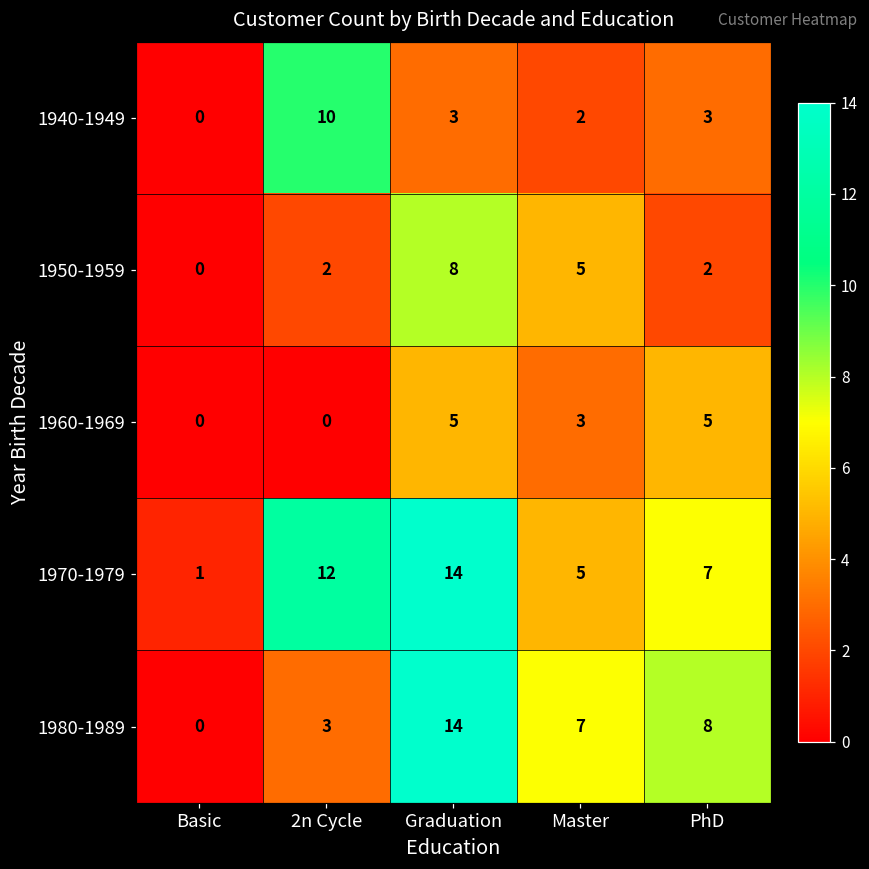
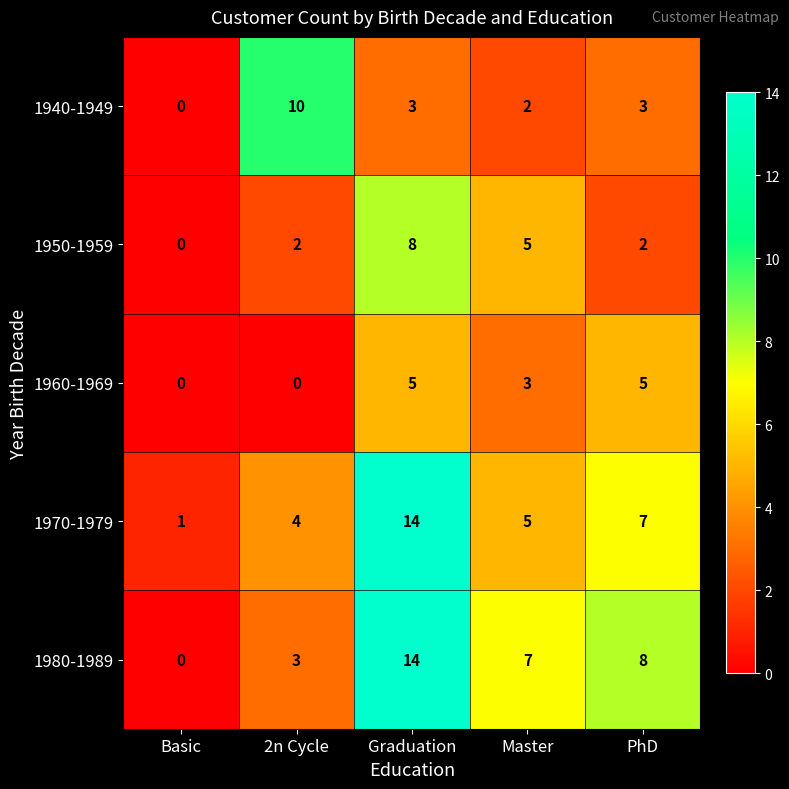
  {
    "1940-1949": {
      "Basic": 0,
      "2n Cycle": 10,
      "Graduation": 3,
      "Master": 2,
      "PhD": 3
    },
    "1950-1959": {
      "Basic": 0,
      "2n Cycle": 2,
      "Graduation": 8,
      "Master": 5,
      "PhD": 2
    },
    "1960-1969": {
      "Basic": 0,
      "2n Cycle": 0,
      "Graduation": 5,
      "Master": 3,
      "PhD": 5
    },
    "1970-1979": {
      "Basic": 1,
-     "2n Cycle": 12,
+     "2n Cycle": 4,
      "Graduation": 14,
      "Master": 5,
      "PhD": 7
    },
    "1980-1989": {
      "Basic": 0,
      "2n Cycle": 3,
      "Graduation": 14,
      "Master": 7,
      "PhD": 8
    }
  }
